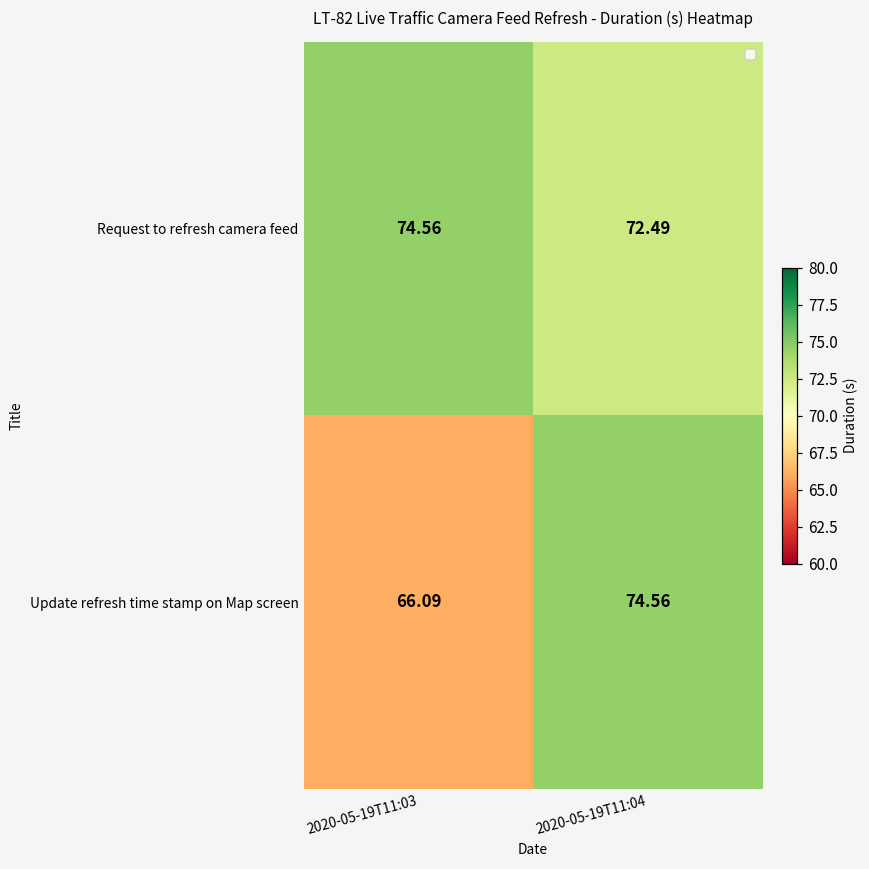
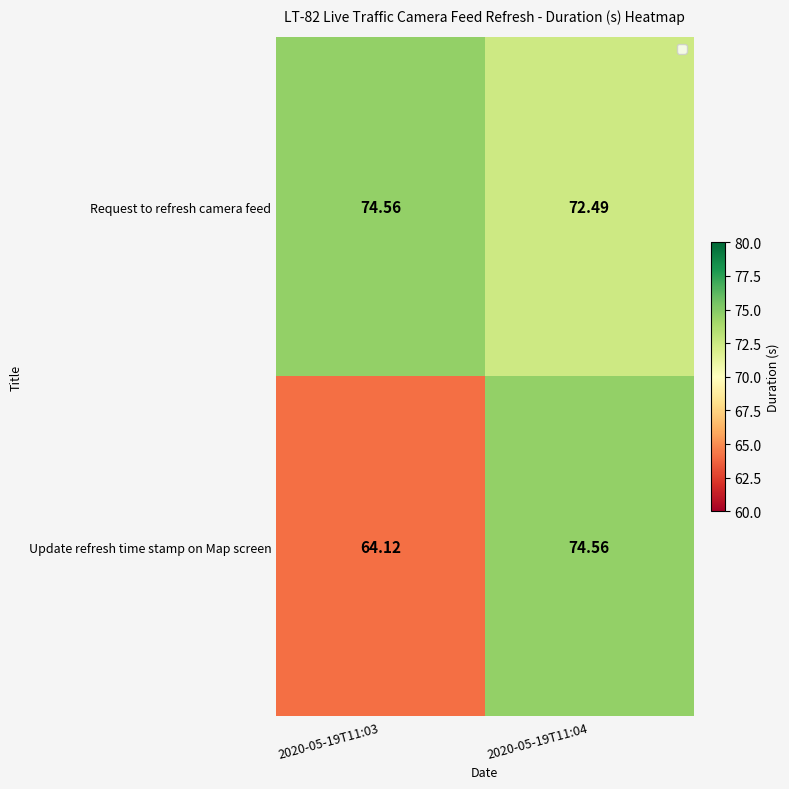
  {
    "Request to refresh camera feed": {
      "2020-05-19T11:03": 74.56,
      "2020-05-19T11:04": 72.49
    },
    "Update refresh time stamp on Map screen": {
-     "2020-05-19T11:03": 66.09,
+     "2020-05-19T11:03": 64.12,
      "2020-05-19T11:04": 74.56
    }
  }
